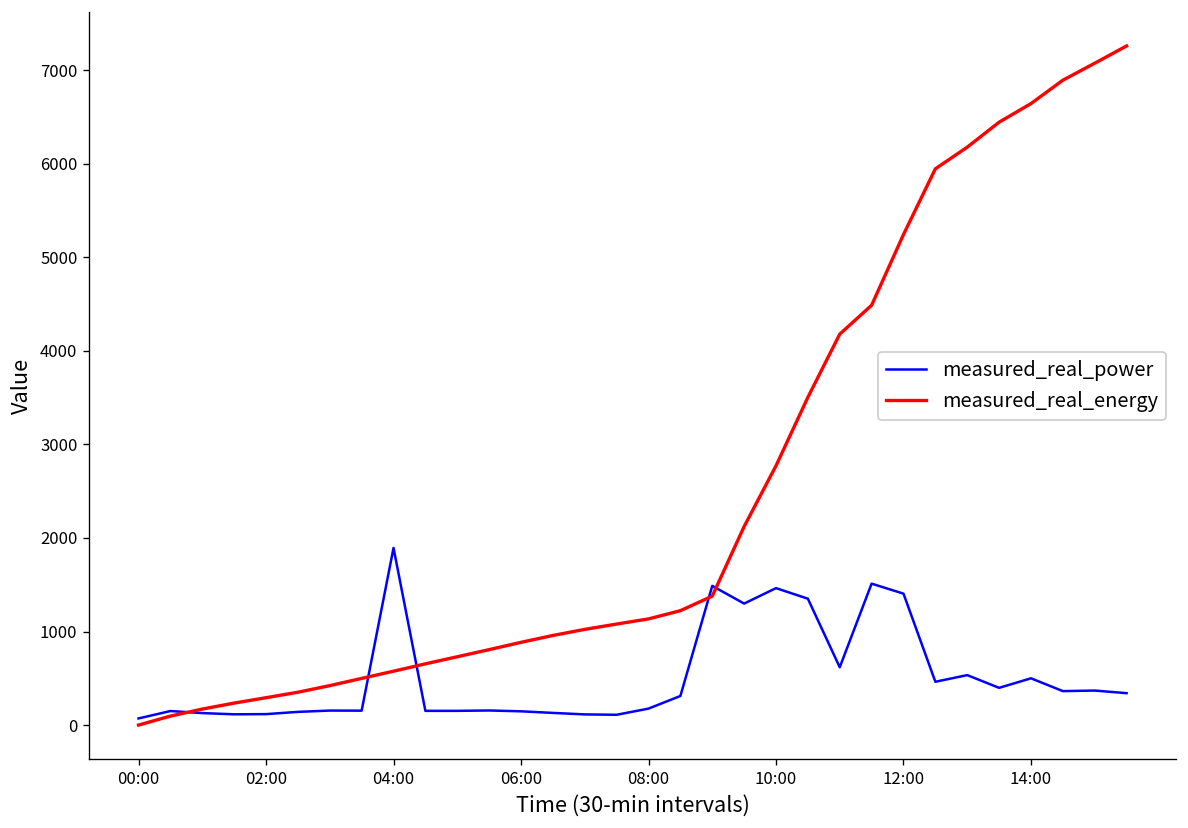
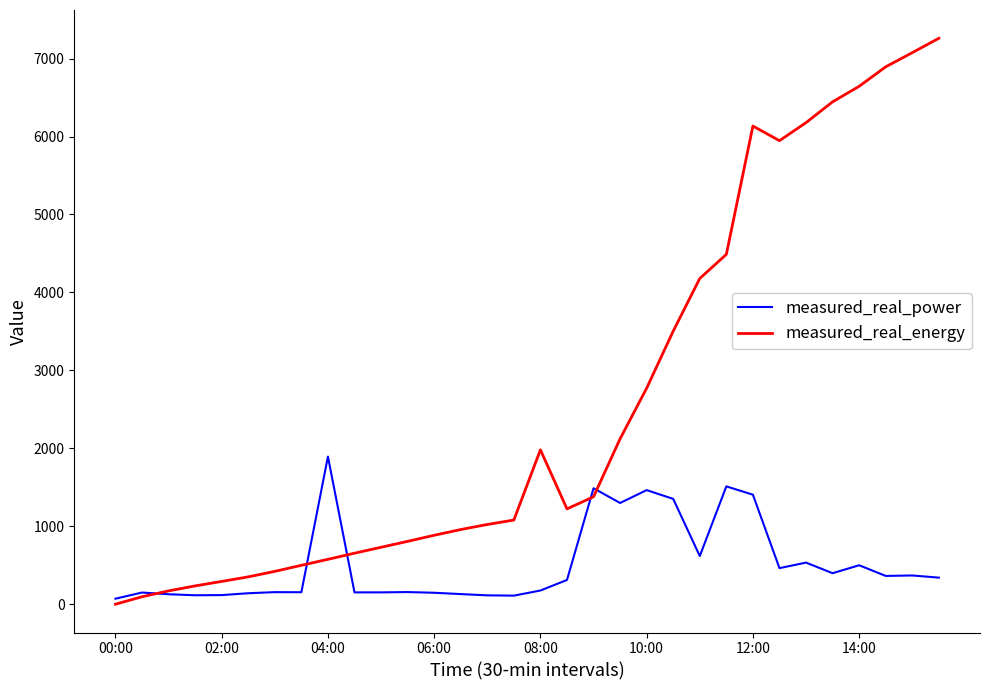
  {
    "measured_real_power": {
      "00:00": 100,
      "02:00": 100,
      "04:00": 1900,
      "06:00": 100,
      "08:00": 200,
      "10:00": 1500,
      "12:00": 1400,
      "14:00": 500
    },
    "measured_real_energy": {
      "00:00": 0,
      "02:00": 300,
      "04:00": 600,
      "06:00": 900,
-     "08:00": 1100,
+     "08:00": 2000,
      "10:00": 2800,
-     "12:00": 5200,
+     "12:00": 6100,
      "14:00": 6600
    }
  }
